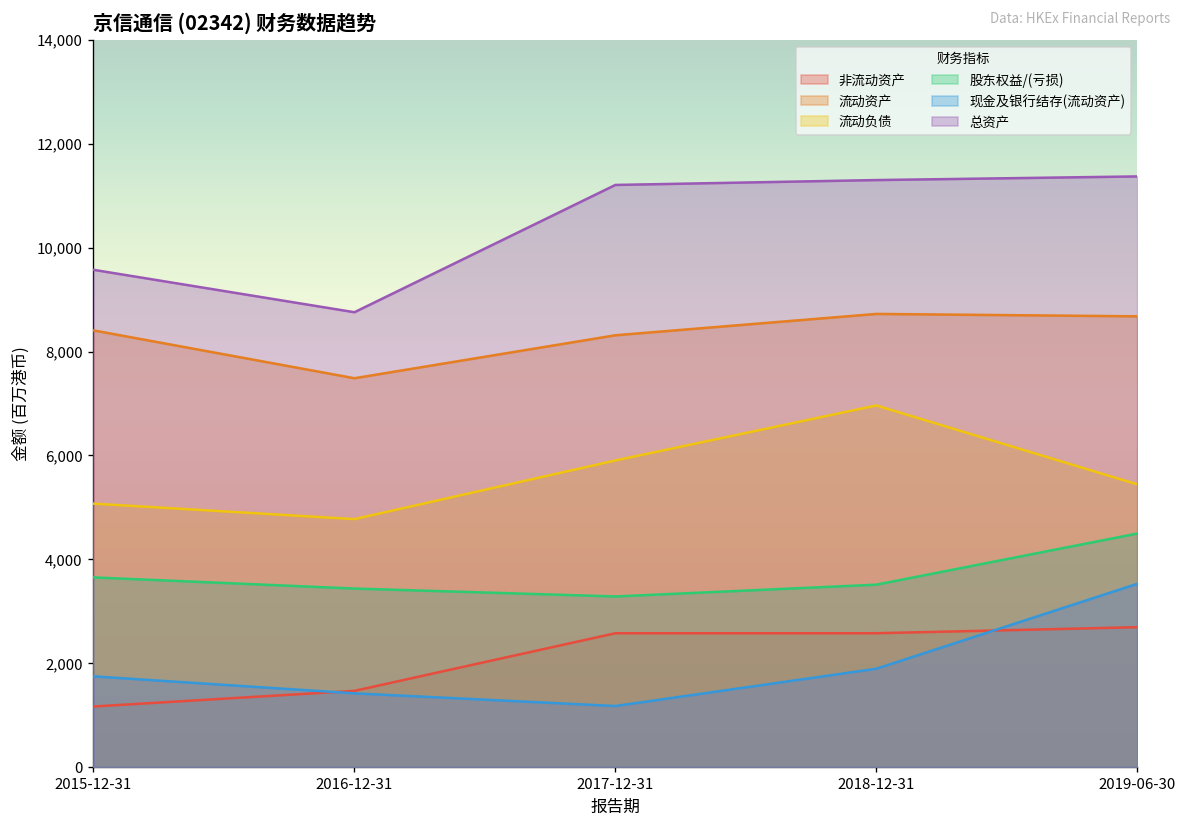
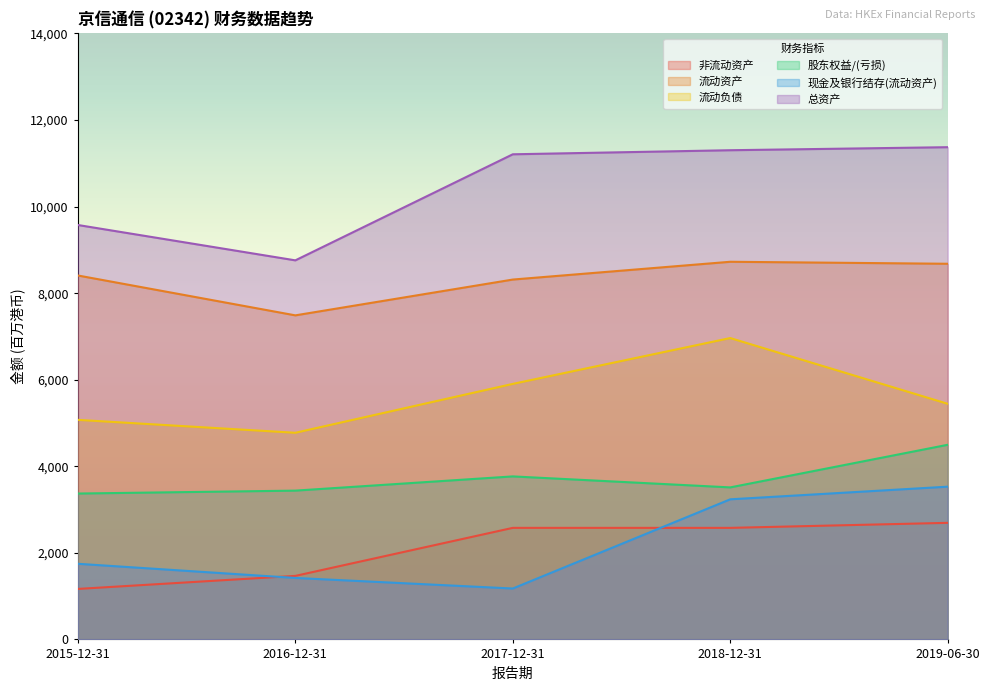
  {
    "股东权益/(亏损)": {
-     "2015-12-31": "3,700",
+     "2015-12-31": "3,400",
      "2016-12-31": "3,400",
-     "2017-12-31": "3,300",
+     "2017-12-31": "3,800",
      "2018-12-31": "3,500",
      "2019-06-30": "4,500"
    },
    "现金及银行结存(流动资产)": {
      "2015-12-31": "1,700",
      "2017-12-31": "1,200",
-     "2018-12-31": "1,900",
+     "2018-12-31": "3,200",
      "2019-06-30": "3,500"
    },
    "总资产": {
      "2015-12-31": "9,600",
      "2016-12-31": "8,800",
      "2017-12-31": "11,200",
      "2018-12-31": "11,300",
      "2019-06-30": "11,400"
    }
  }
